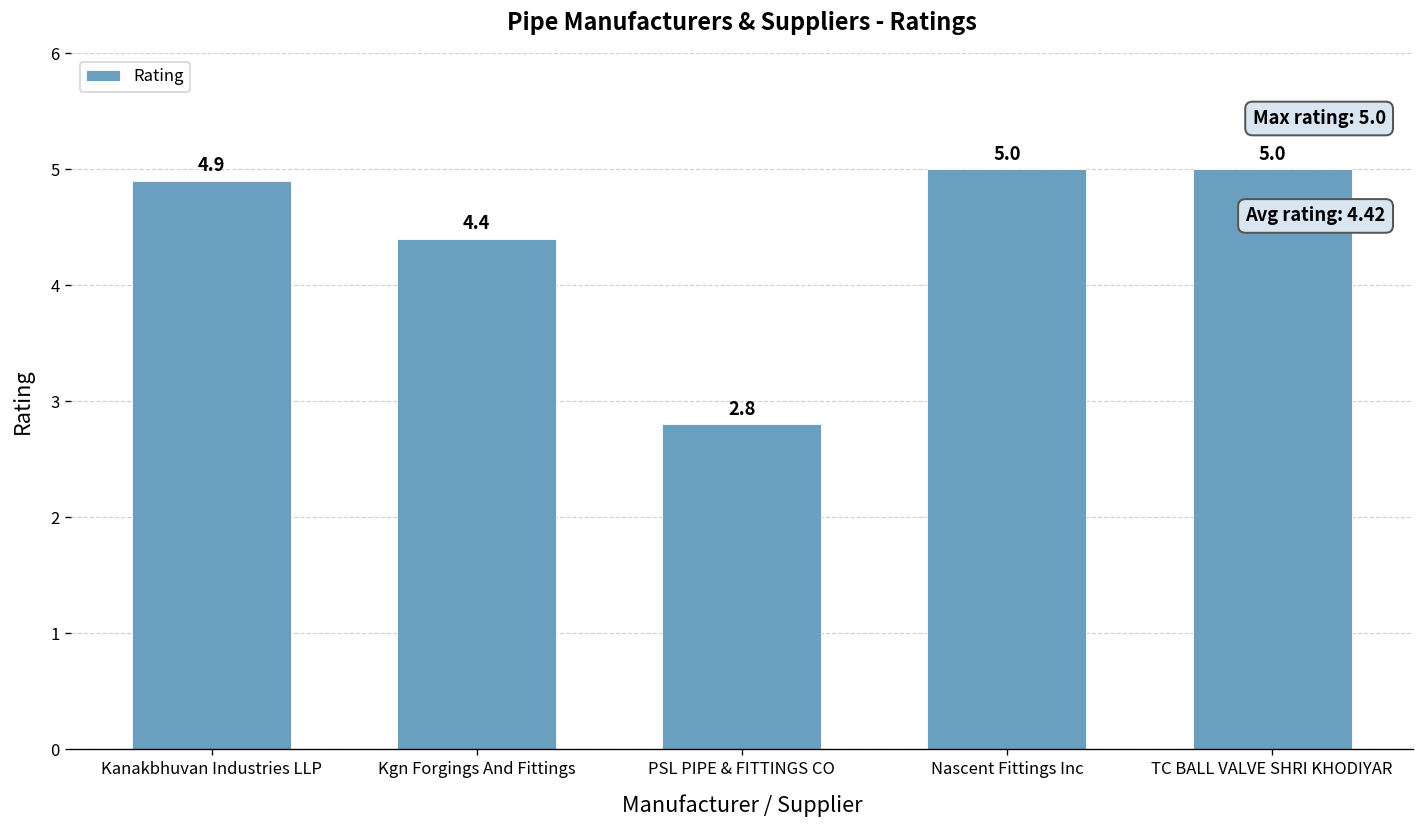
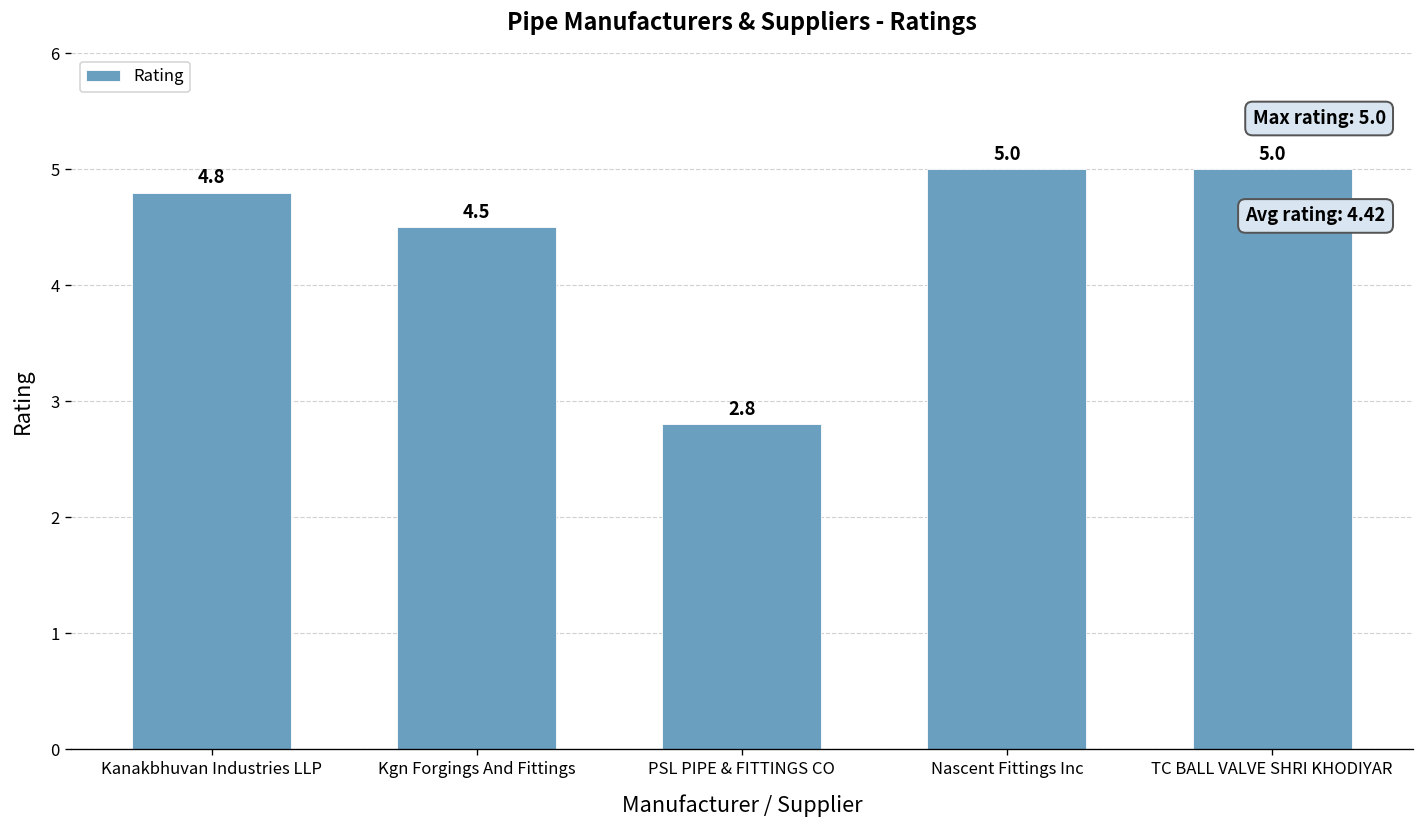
  {
-   "Kanakbhuvan Industries LLP": 4.9,
-   "Kgn Forgings And Fittings": 4.4,
+   "Kanakbhuvan Industries LLP": 4.8,
+   "Kgn Forgings And Fittings": 4.5,
    "PSL PIPE & FITTINGS CO": 2.8,
    "Nascent Fittings Inc": 5.0,
    "TC BALL VALVE SHRI KHODIYAR": 5.0
  }
